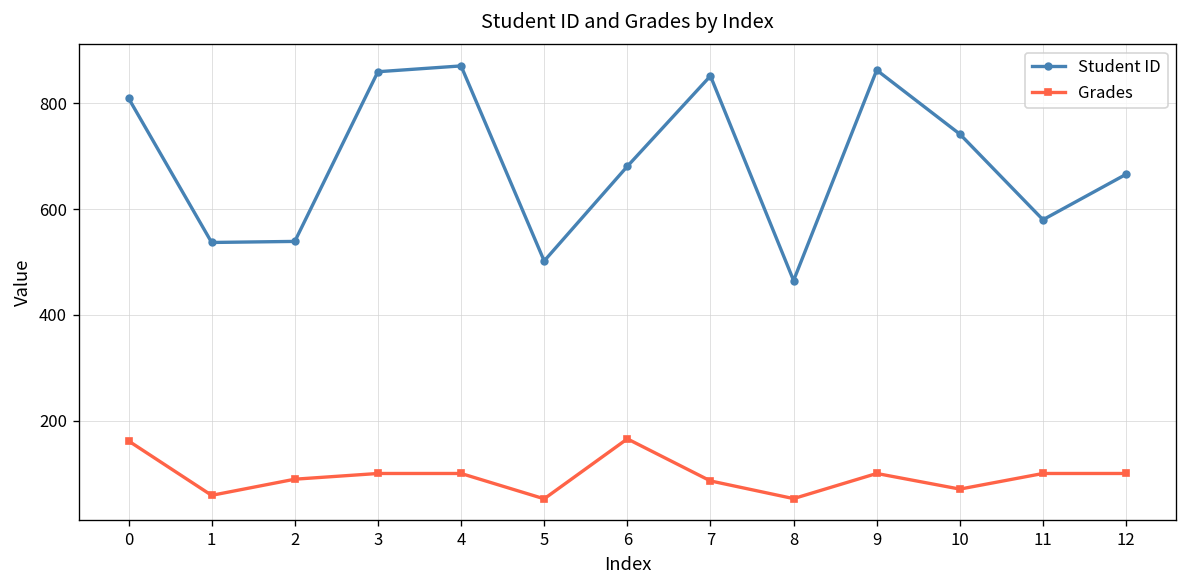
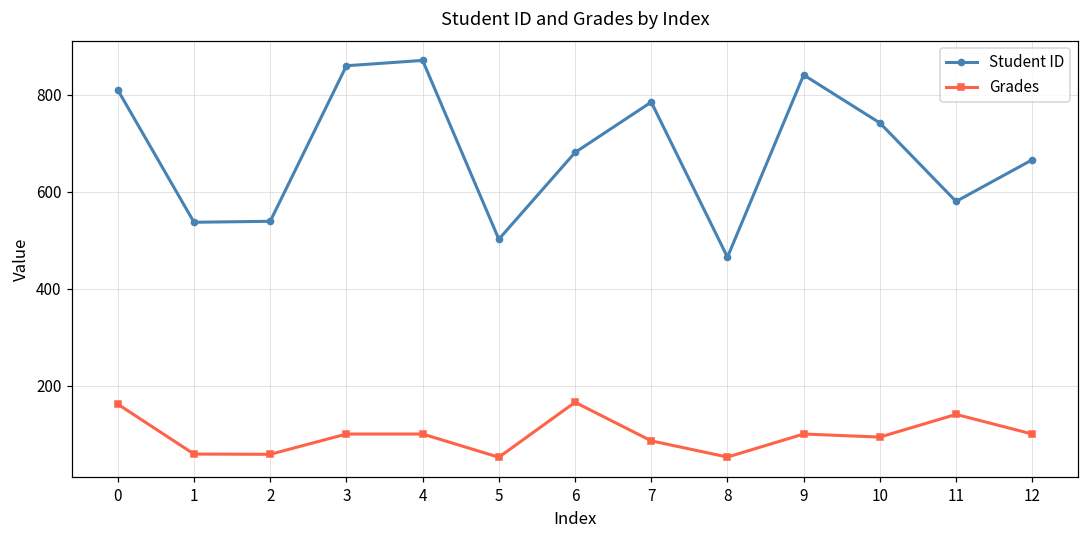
  {
    "Student ID": {
      "0": 810,
      "1": 540,
      "2": 540,
      "3": 860,
      "4": 870,
      "5": 500,
      "6": 680,
-     "7": 850,
+     "7": 790,
      "8": 470,
-     "9": 860,
+     "9": 840,
      "10": 740,
      "11": 580,
      "12": 670
    },
    "Grades": {
      "0": 160,
      "1": 60,
-     "2": 90,
+     "2": 60,
      "3": 100,
      "4": 100,
      "5": 50,
      "6": 170,
      "7": 90,
      "8": 50,
      "9": 100,
-     "10": 70,
-     "11": 100,
+     "10": 90,
+     "11": 140,
      "12": 100
    }
  }
